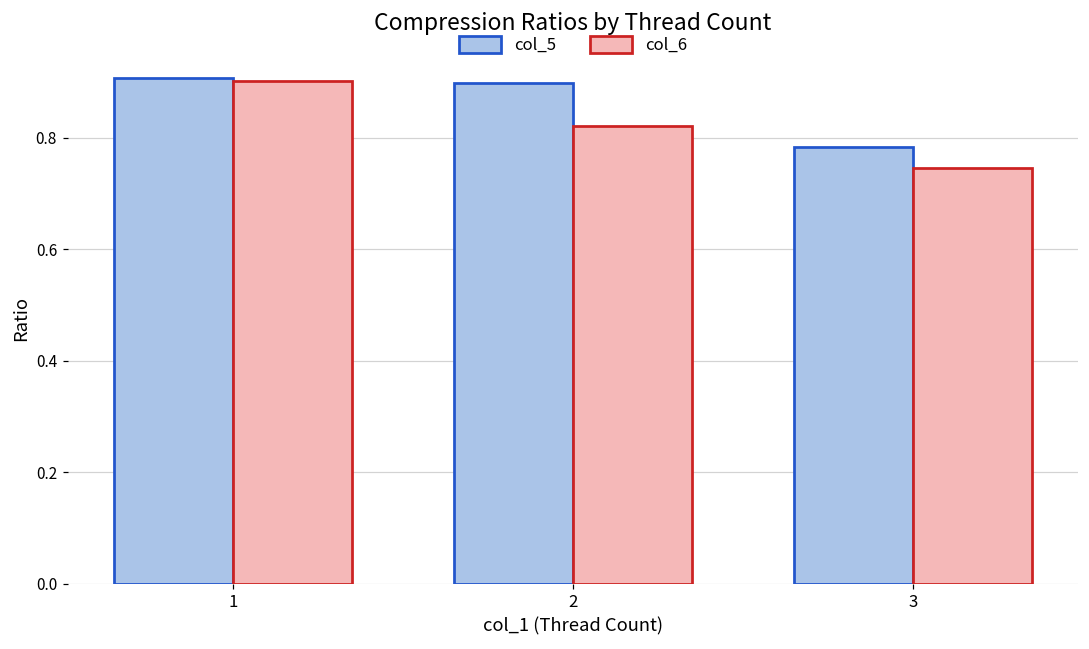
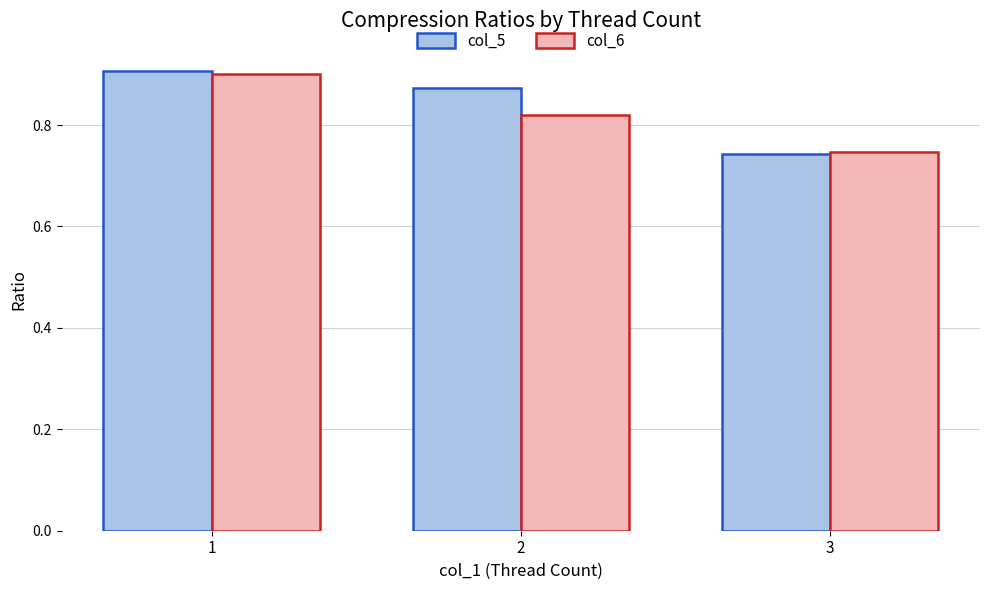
  {
    "col_5": {
      "1": 0.91,
-     "2": 0.90,
-     "3": 0.78
+     "2": 0.87,
+     "3": 0.74
    },
    "col_6": {
      "1": 0.90,
      "2": 0.82,
      "3": 0.75
    }
  }
